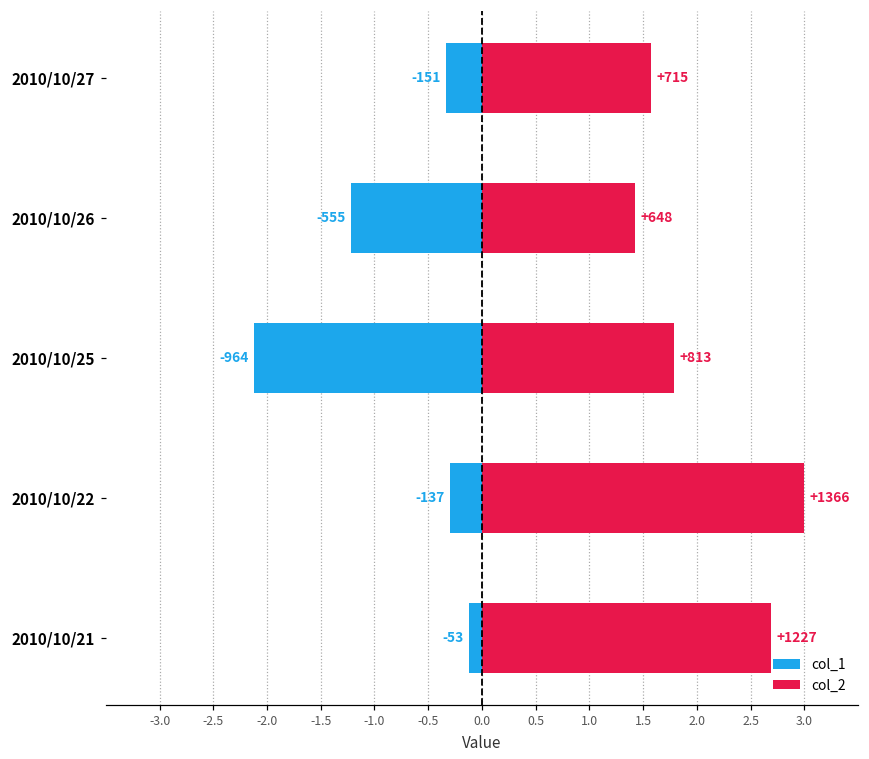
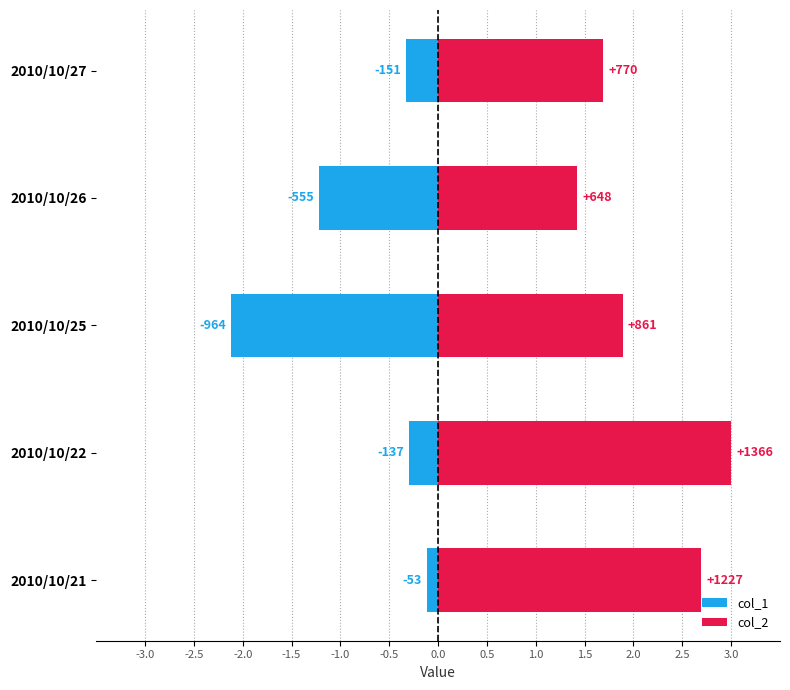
  {
    "col_2": {
-     "2010/10/27": "+715",
-     "2010/10/25": "+813"
+     "2010/10/27": "+770",
+     "2010/10/25": "+861"
    }
  }
